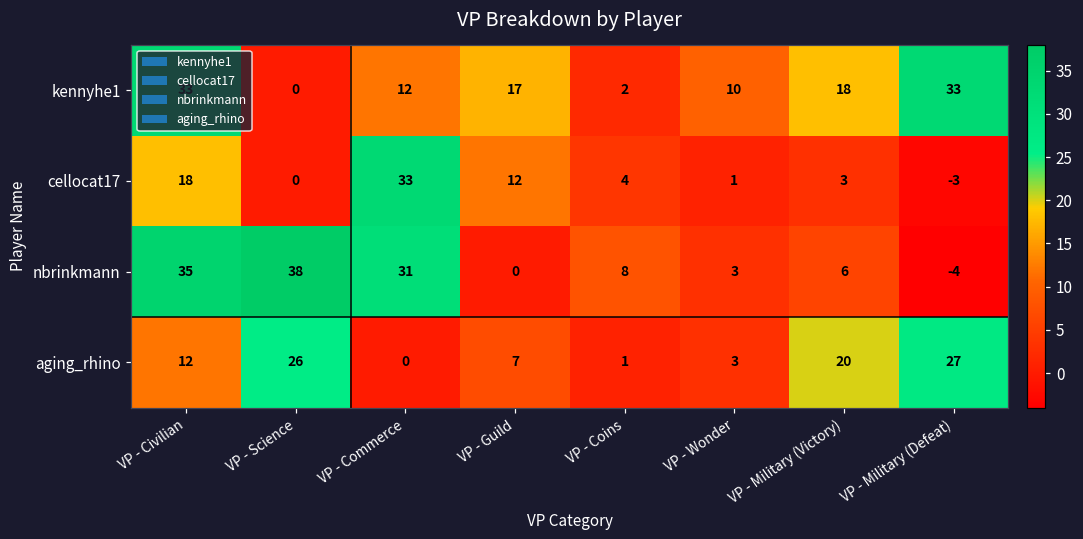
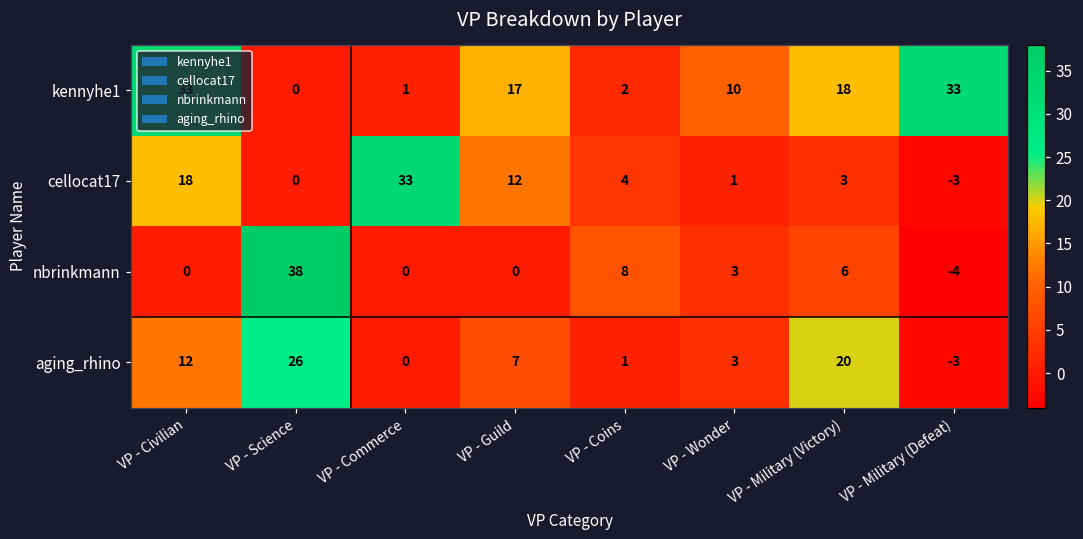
  {
    "kennyhe1": {
      "VP - Science": 0,
-     "VP - Commerce": 12,
+     "VP - Commerce": 1,
      "VP - Guild": 17,
      "VP - Coins": 2,
      "VP - Wonder": 10,
      "VP - Military (Victory)": 18,
      "VP - Military (Defeat)": 33
    },
    "cellocat17": {
      "VP - Civilian": 18,
      "VP - Science": 0,
      "VP - Commerce": 33,
      "VP - Guild": 12,
      "VP - Coins": 4,
      "VP - Wonder": 1,
      "VP - Military (Victory)": 3,
      "VP - Military (Defeat)": -3
    },
    "nbrinkmann": {
-     "VP - Civilian": 35,
+     "VP - Civilian": 0,
      "VP - Science": 38,
-     "VP - Commerce": 31,
+     "VP - Commerce": 0,
      "VP - Guild": 0,
      "VP - Coins": 8,
      "VP - Wonder": 3,
      "VP - Military (Victory)": 6,
      "VP - Military (Defeat)": -4
    },
    "aging_rhino": {
      "VP - Civilian": 12,
      "VP - Science": 26,
      "VP - Commerce": 0,
      "VP - Guild": 7,
      "VP - Coins": 1,
      "VP - Wonder": 3,
      "VP - Military (Victory)": 20,
-     "VP - Military (Defeat)": 27
+     "VP - Military (Defeat)": -3
    }
  }
